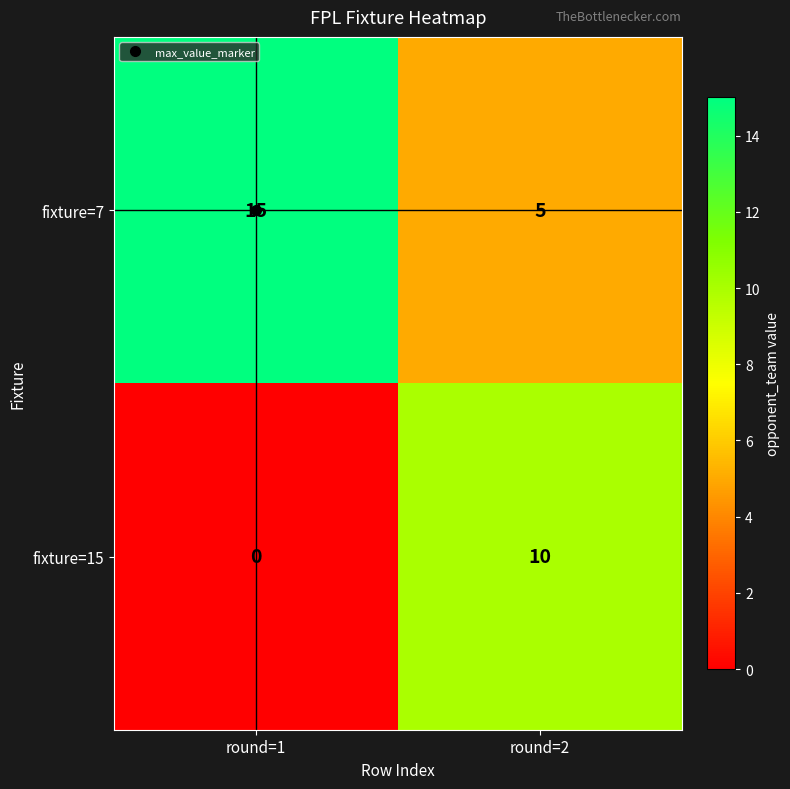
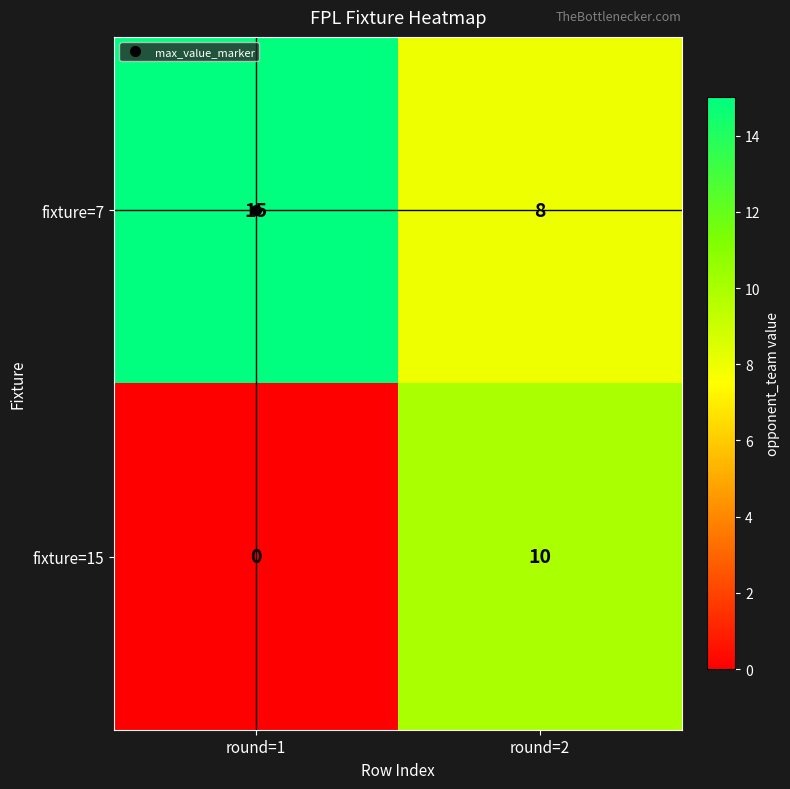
  {
    "fixture=7": {
-     "round=2": 5
+     "round=2": 8
    },
    "fixture=15": {
      "round=1": 0,
      "round=2": 10
    }
  }
